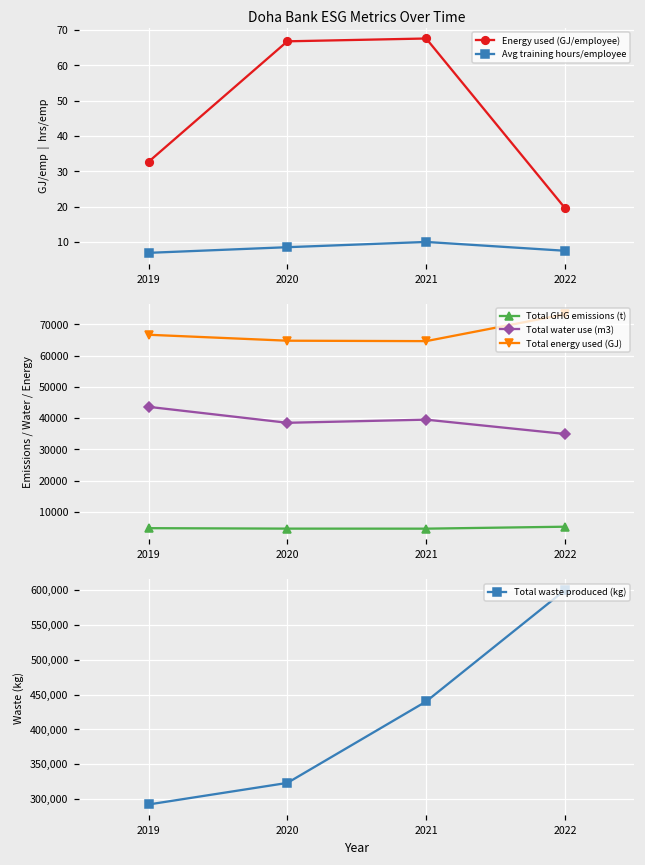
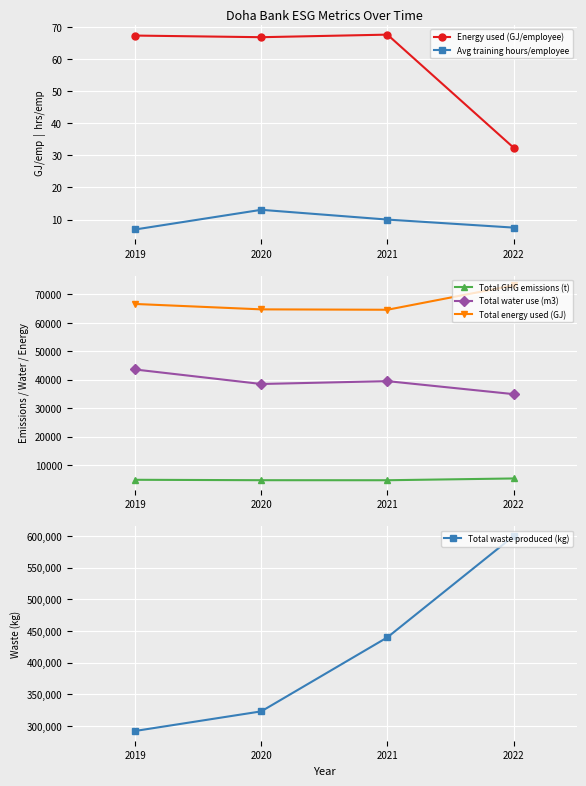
  {
    "Doha Bank ESG Metrics Over Time": {
      "Energy used (GJ/employee)": {
-       "2019": 33,
+       "2019": 67,
        "2020": 67,
        "2021": 68,
-       "2022": 20
+       "2022": 32
      },
      "Avg training hours/employee": {
        "2019": 7,
-       "2020": 9,
+       "2020": 13,
        "2021": 10,
        "2022": 8
      }
    }
  }
